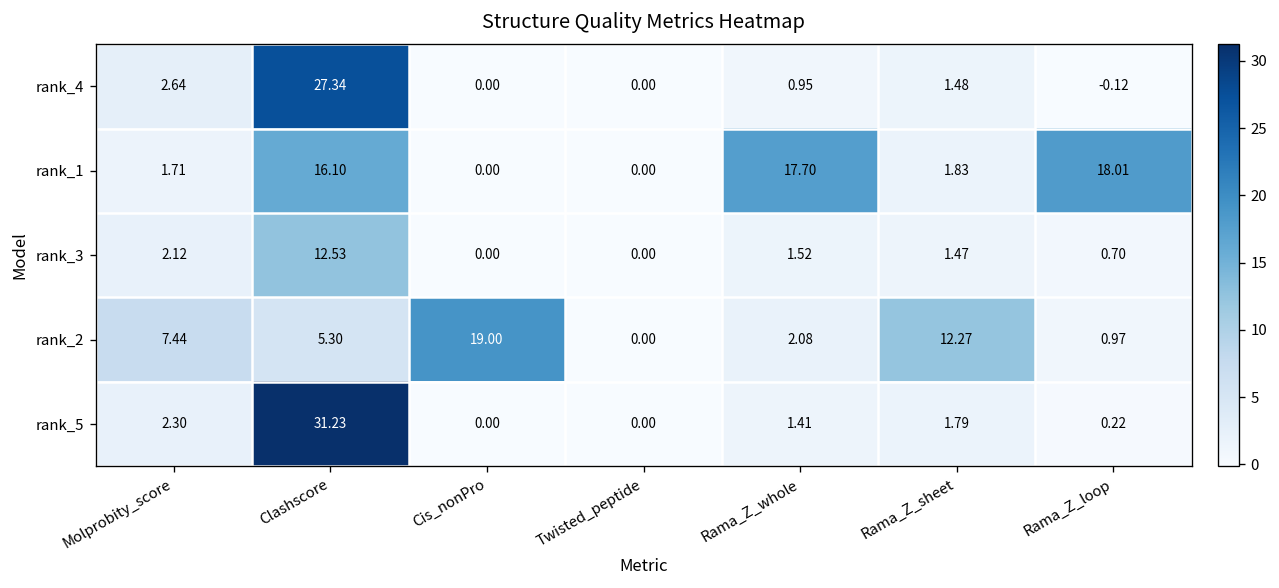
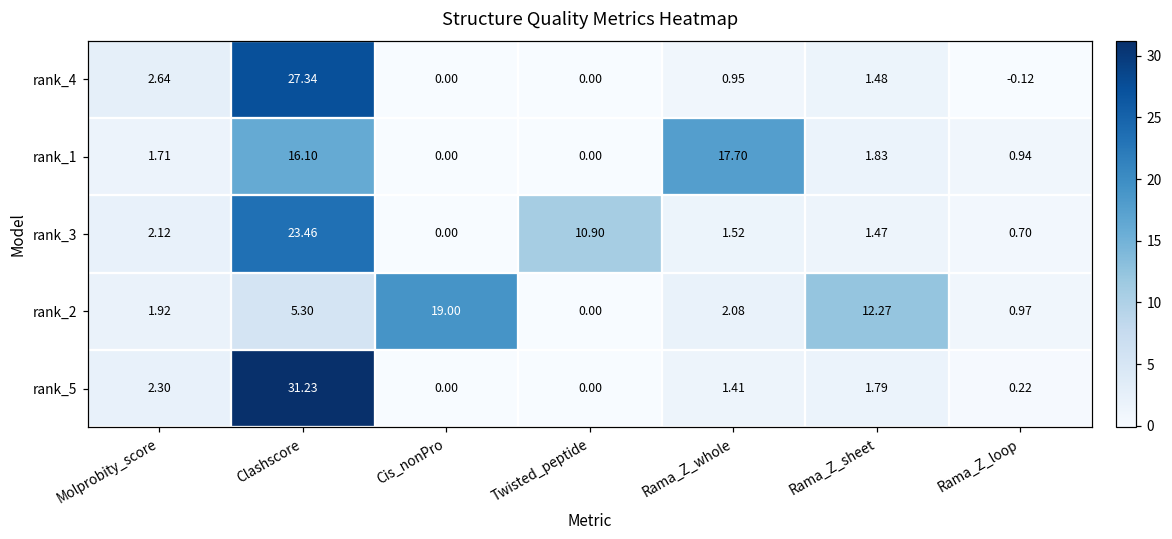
  {
    "rank_4": {
      "Molprobity_score": 2.64,
      "Clashscore": 27.34,
      "Cis_nonPro": 0.00,
      "Twisted_peptide": 0.00,
      "Rama_Z_whole": 0.95,
      "Rama_Z_sheet": 1.48,
      "Rama_Z_loop": -0.12
    },
    "rank_1": {
      "Molprobity_score": 1.71,
      "Clashscore": 16.10,
      "Cis_nonPro": 0.00,
      "Twisted_peptide": 0.00,
      "Rama_Z_whole": 17.70,
      "Rama_Z_sheet": 1.83,
-     "Rama_Z_loop": 18.01
+     "Rama_Z_loop": 0.94
    },
    "rank_3": {
      "Molprobity_score": 2.12,
-     "Clashscore": 12.53,
+     "Clashscore": 23.46,
      "Cis_nonPro": 0.00,
-     "Twisted_peptide": 0.00,
+     "Twisted_peptide": 10.90,
      "Rama_Z_whole": 1.52,
      "Rama_Z_sheet": 1.47,
      "Rama_Z_loop": 0.70
    },
    "rank_2": {
-     "Molprobity_score": 7.44,
+     "Molprobity_score": 1.92,
      "Clashscore": 5.30,
      "Cis_nonPro": 19.00,
      "Twisted_peptide": 0.00,
      "Rama_Z_whole": 2.08,
      "Rama_Z_sheet": 12.27,
      "Rama_Z_loop": 0.97
    },
    "rank_5": {
      "Molprobity_score": 2.30,
      "Clashscore": 31.23,
      "Cis_nonPro": 0.00,
      "Twisted_peptide": 0.00,
      "Rama_Z_whole": 1.41,
      "Rama_Z_sheet": 1.79,
      "Rama_Z_loop": 0.22
    }
  }
